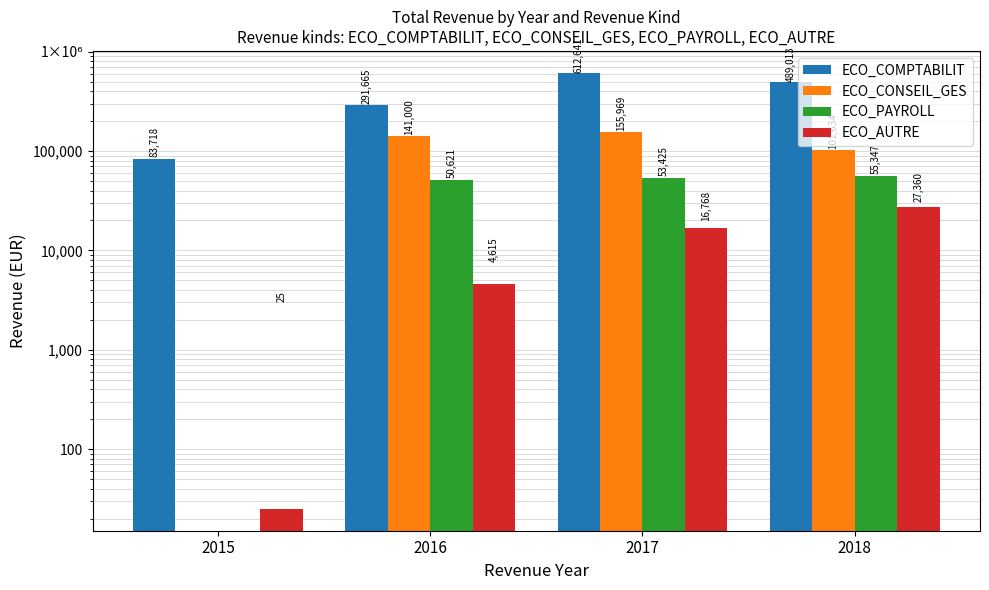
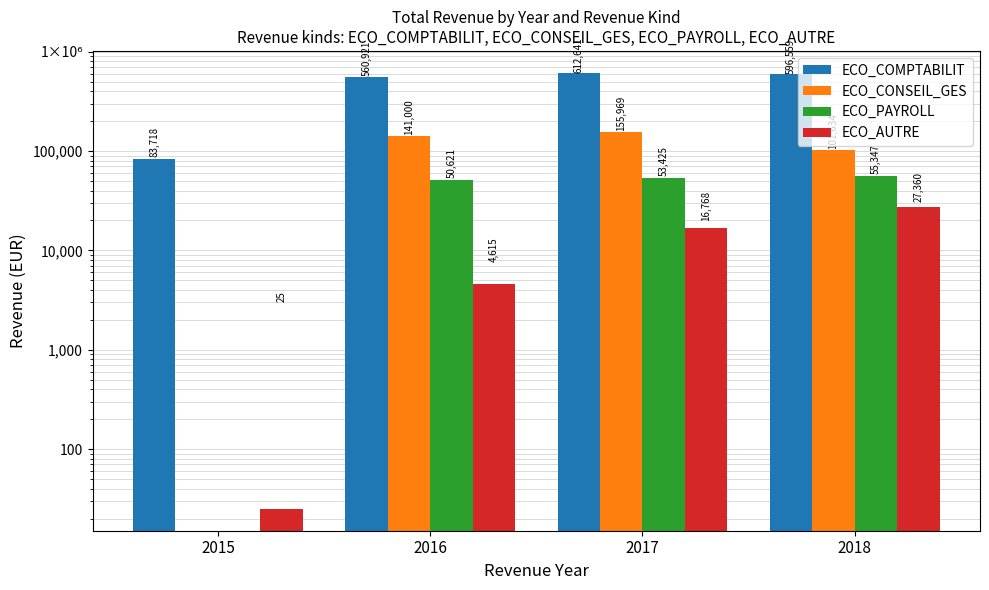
  {
    "ECO_COMPTABILIT": {
      "2015": "83,718",
-     "2016": "291,665",
+     "2016": "560,921",
      "2017": "612,641",
-     "2018": "489,013"
+     "2018": "596,559"
    },
    "ECO_CONSEIL_GES": {
      "2016": "141,000",
      "2017": "155,969"
    },
    "ECO_PAYROLL": {
      "2016": "50,621",
      "2017": "53,425"
    },
    "ECO_AUTRE": {
      "2016": "4,615",
      "2017": "16,768",
      "2018": "27,360"
    }
  }
